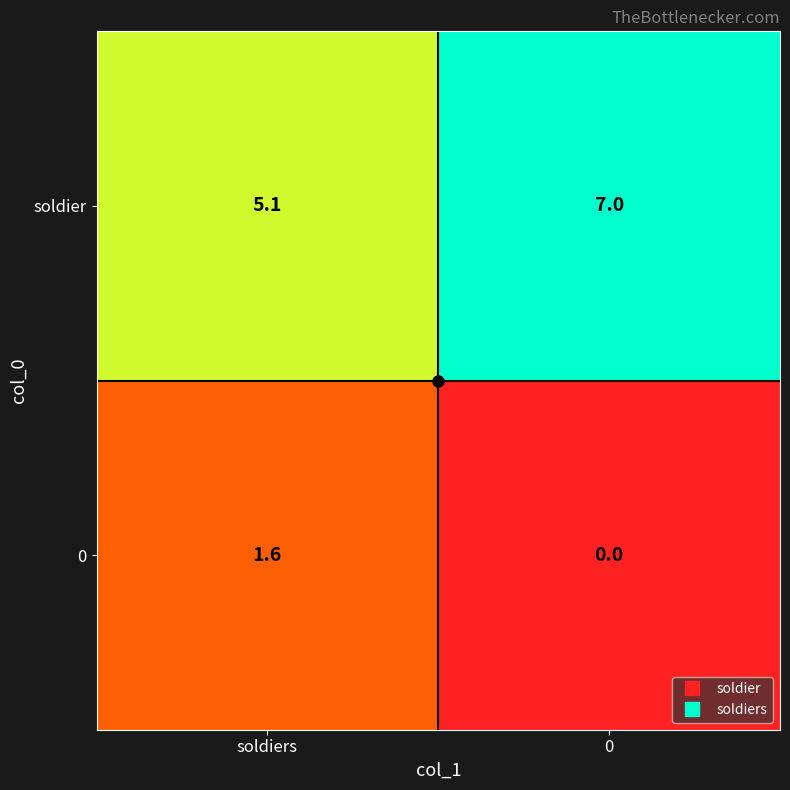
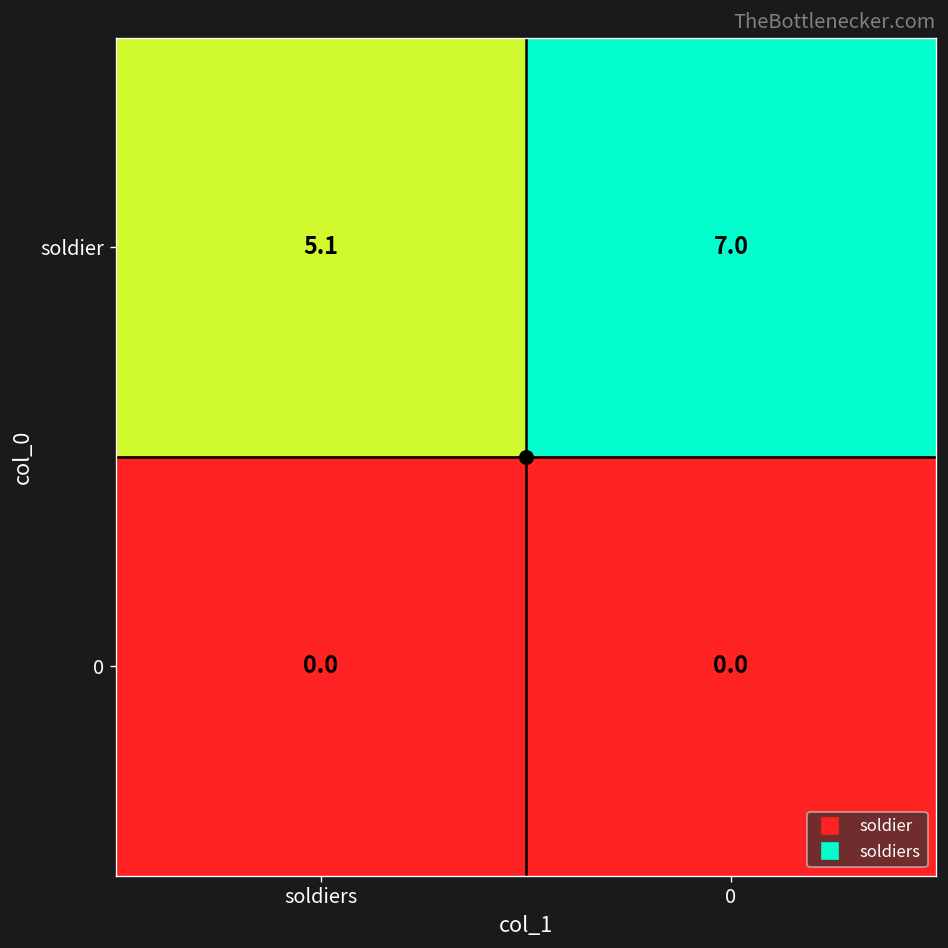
  {
    "soldier": {
      "soldiers": 5.1,
      "0": 7.0
    },
    "0": {
-     "soldiers": 1.6,
+     "soldiers": 0.0,
      "0": 0.0
    }
  }
